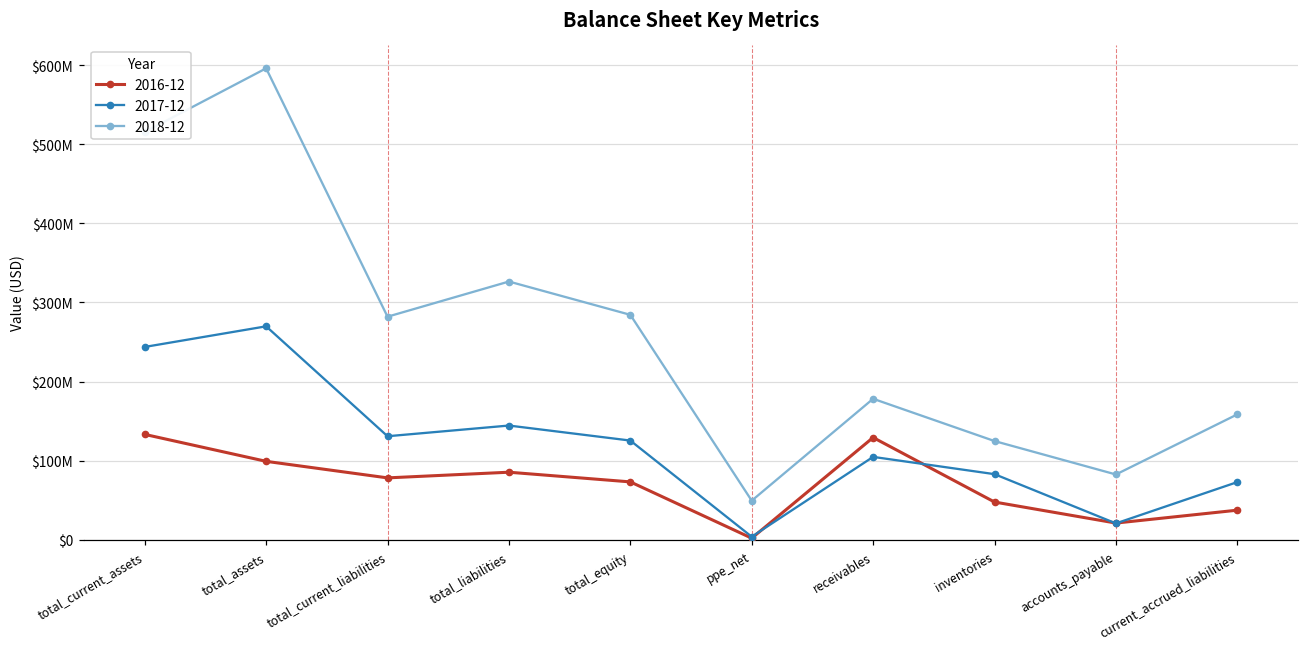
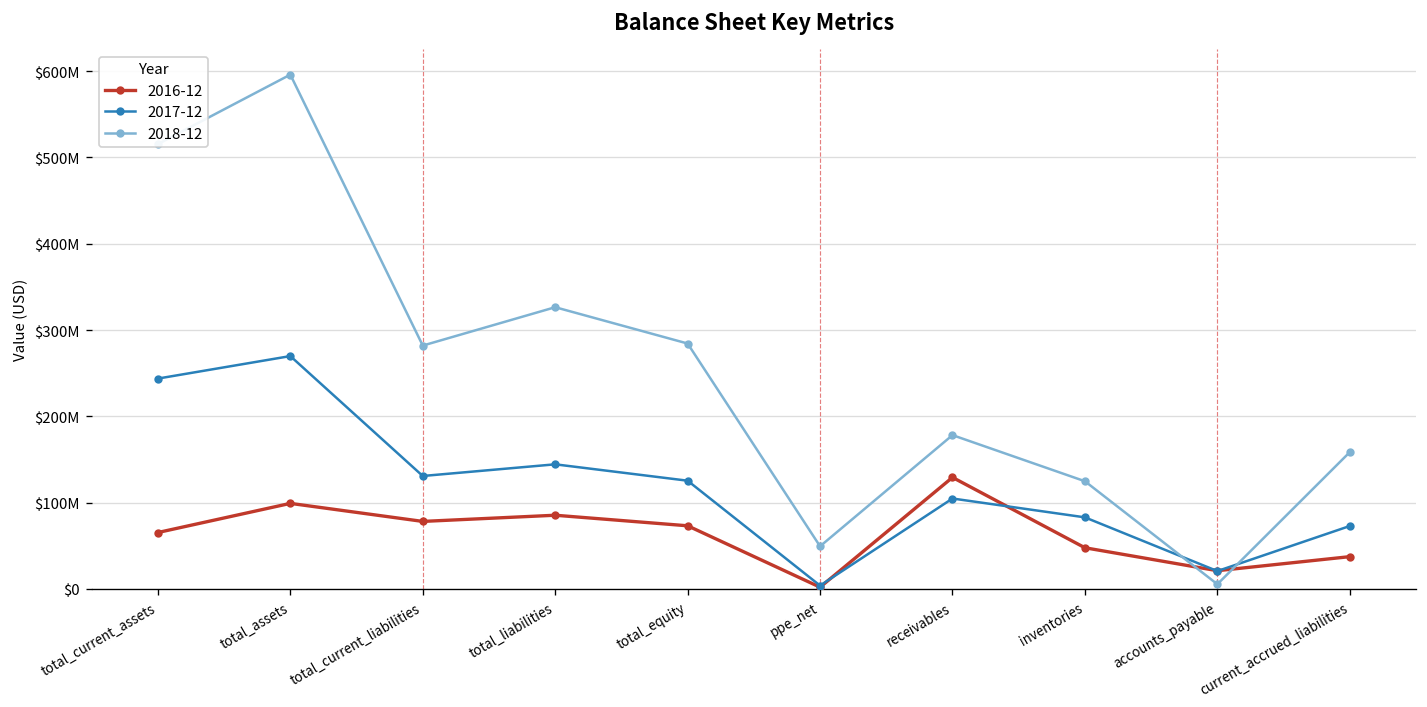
  {
    "2016-12": {
-     "total_current_assets": "$130000000",
+     "total_current_assets": "$70000000",
      "total_assets": "$100000000",
      "total_current_liabilities": "$80000000",
      "total_liabilities": "$90000000",
      "total_equity": "$70000000",
      "receivables": "$130000000",
      "inventories": "$50000000",
      "current_accrued_liabilities": "$40000000"
    },
    "2017-12": {
      "total_current_assets": "$240000000",
      "total_assets": "$270000000",
      "total_current_liabilities": "$130000000",
      "total_liabilities": "$140000000",
      "total_equity": "$130000000",
      "receivables": "$100000000",
      "inventories": "$80000000",
      "current_accrued_liabilities": "$70000000"
    },
    "2018-12": {
      "total_assets": "$600000000",
      "total_current_liabilities": "$280000000",
      "total_liabilities": "$330000000",
      "total_equity": "$280000000",
      "ppe_net": "$50000000",
      "receivables": "$180000000",
      "inventories": "$120000000",
-     "accounts_payable": "$80000000",
+     "accounts_payable": "$10000000",
      "current_accrued_liabilities": "$160000000"
    }
  }
